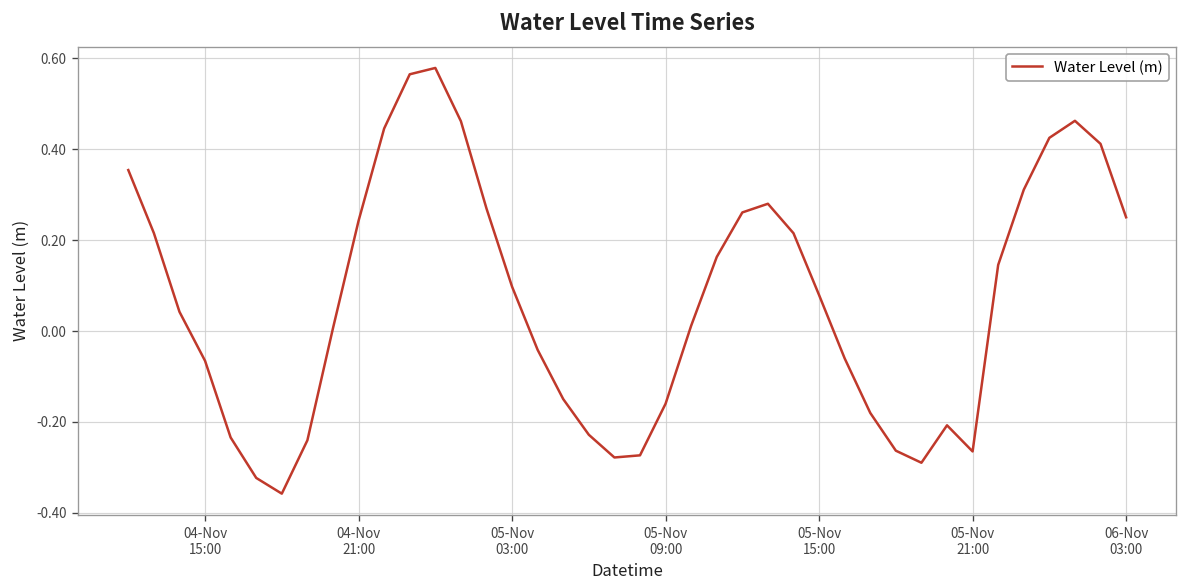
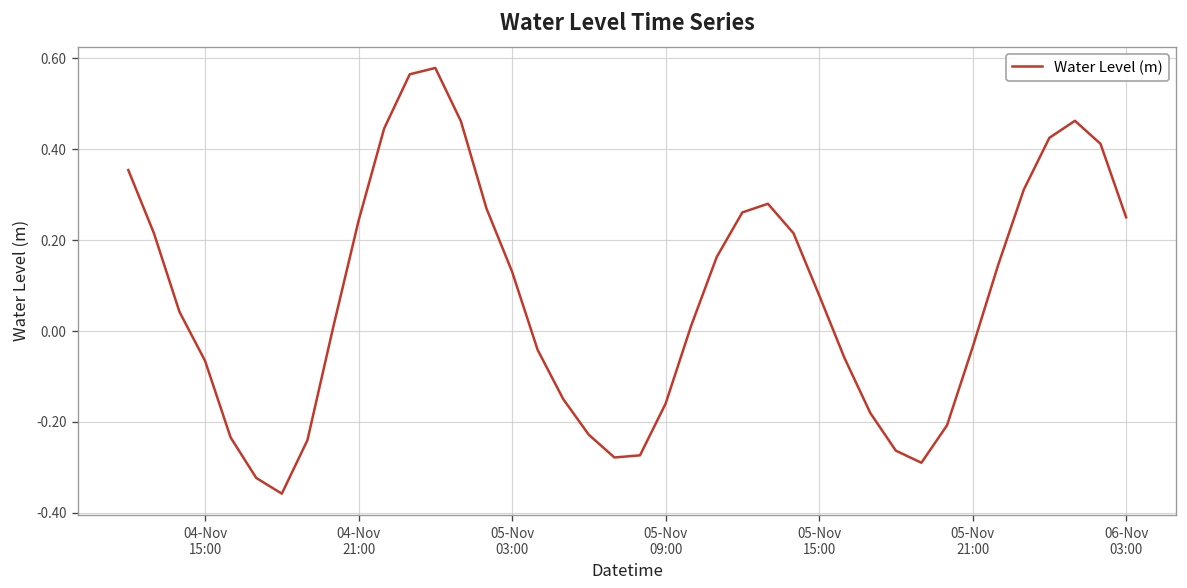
  {
    "04-Nov 15:00": -0.07,
    "04-Nov 21:00": 0.24,
-   "05-Nov 03:00": 0.10,
+   "05-Nov 03:00": 0.13,
    "05-Nov 09:00": -0.16,
    "05-Nov 15:00": 0.08,
-   "05-Nov 21:00": -0.26,
+   "05-Nov 21:00": -0.04,
    "06-Nov 03:00": 0.25
  }
